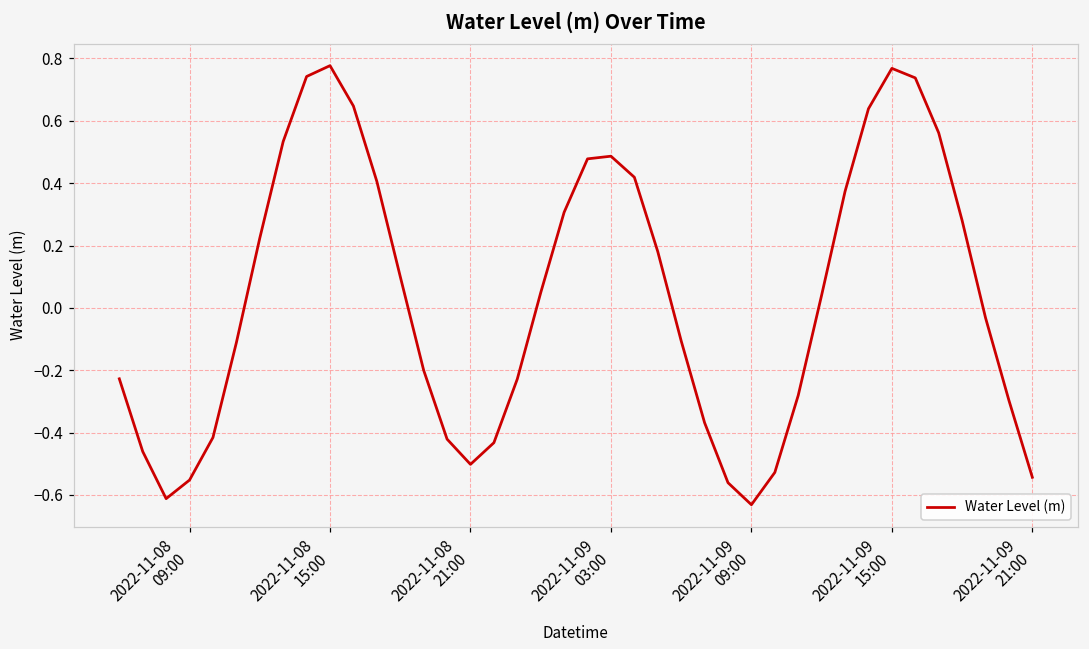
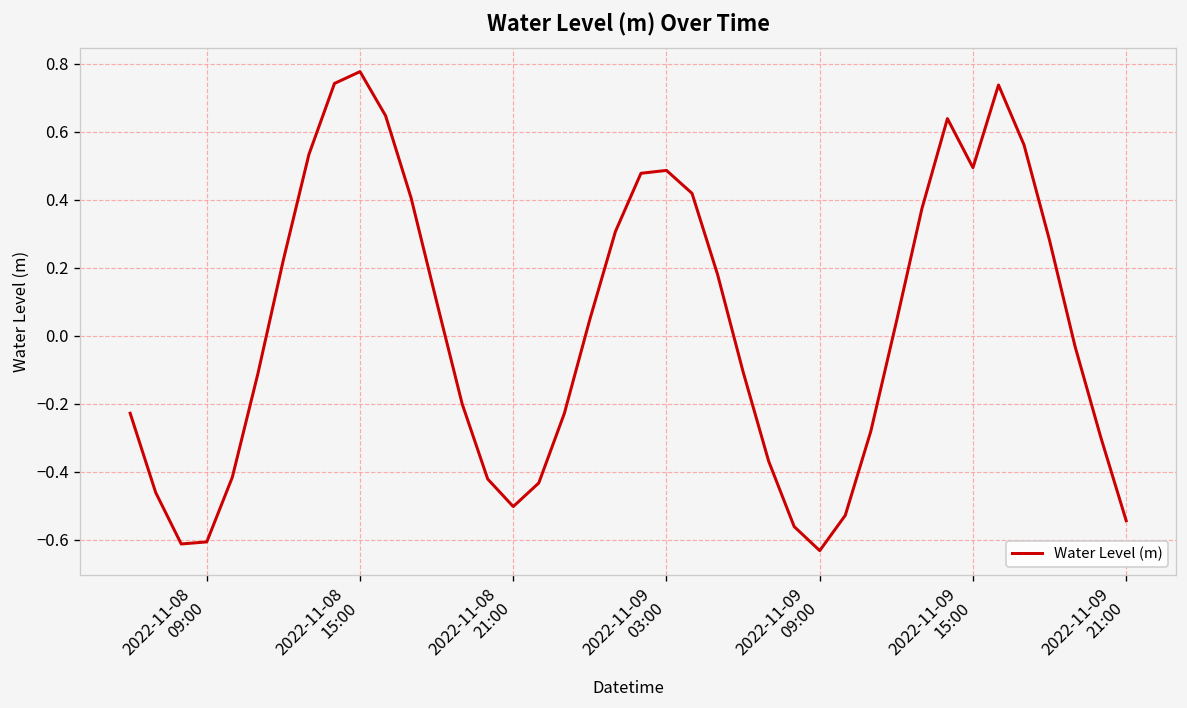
  {
-   "2022-11-08 09:00": -0.55,
+   "2022-11-08 09:00": -0.61,
    "2022-11-08 15:00": 0.78,
    "2022-11-08 21:00": -0.50,
    "2022-11-09 03:00": 0.49,
    "2022-11-09 09:00": -0.63,
-   "2022-11-09 15:00": 0.77,
+   "2022-11-09 15:00": 0.49,
    "2022-11-09 21:00": -0.54
  }
